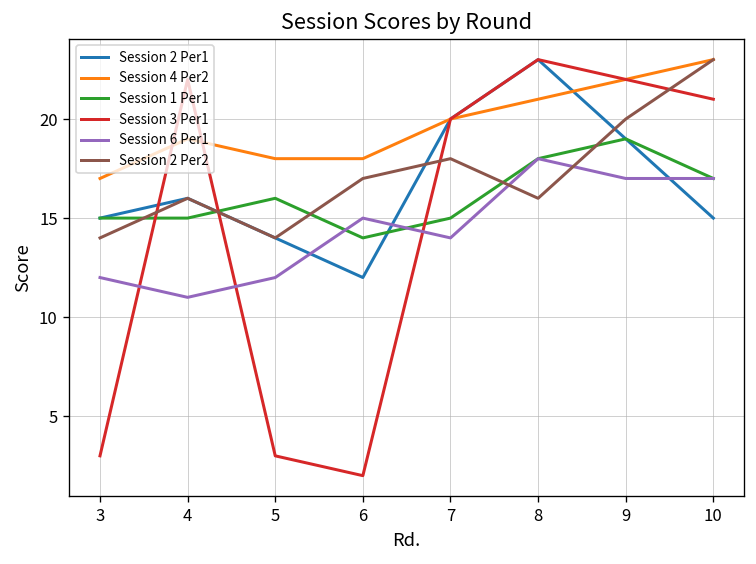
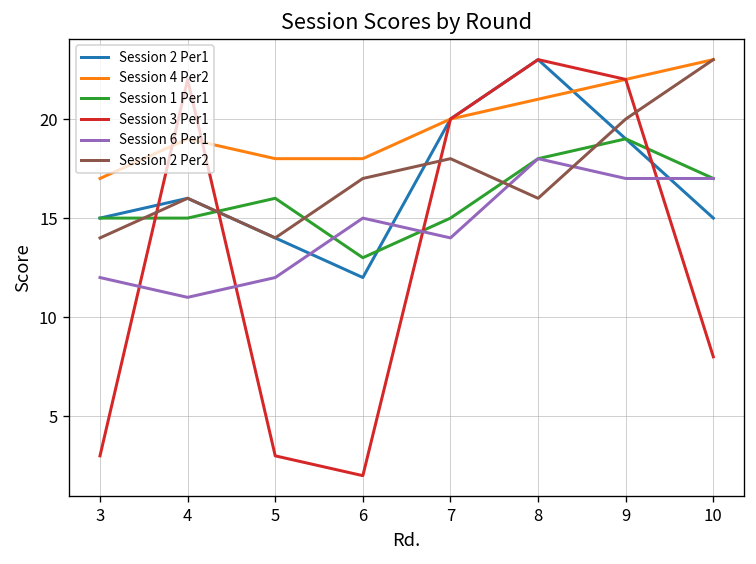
  {
    "Session 2 Per1": {
      "6": 12,
      "10": 15
    },
    "Session 4 Per2": {
      "3": 17,
      "5": 18,
      "6": 18,
      "8": 21
    },
    "Session 1 Per1": {
      "4": 15,
      "5": 16,
-     "6": 14,
+     "6": 13,
      "7": 15
    },
    "Session 3 Per1": {
      "3": 3,
      "5": 3,
      "6": 2,
-     "10": 21
+     "10": 8
    },
    "Session 6 Per1": {
      "3": 12,
      "4": 11,
      "5": 12,
      "6": 15,
      "7": 14,
      "9": 17
    },
    "Session 2 Per2": {
      "3": 14,
      "6": 17,
      "7": 18,
      "8": 16,
      "9": 20
    }
  }
